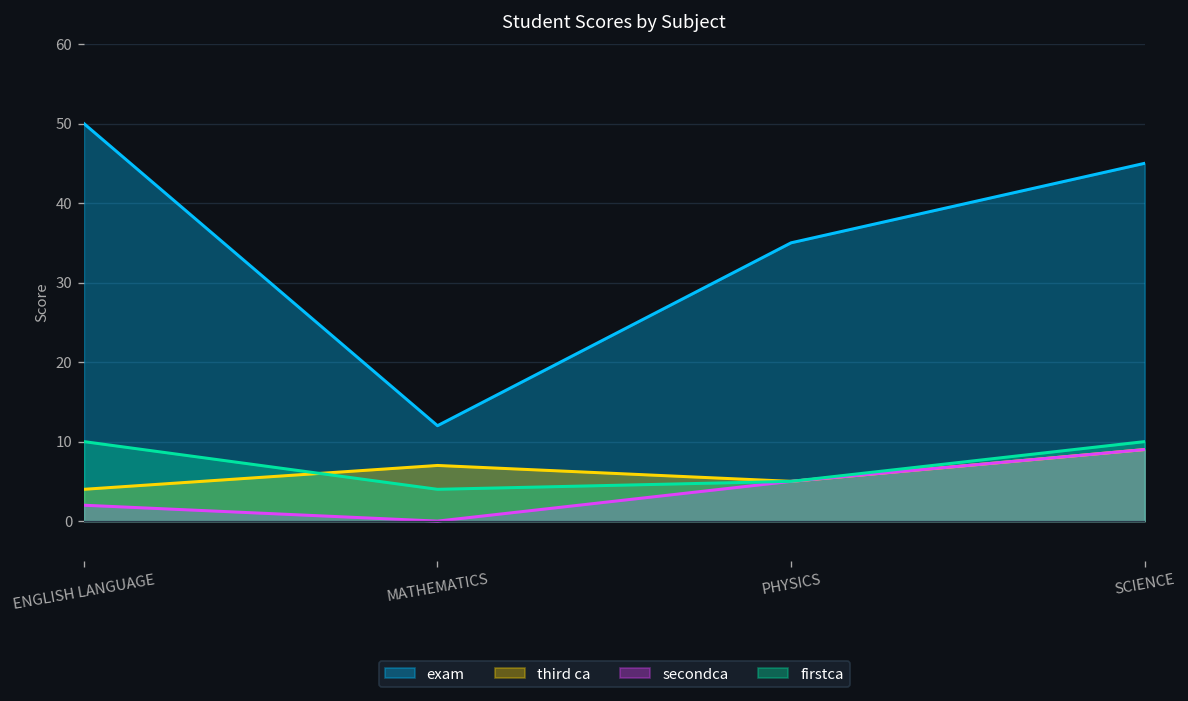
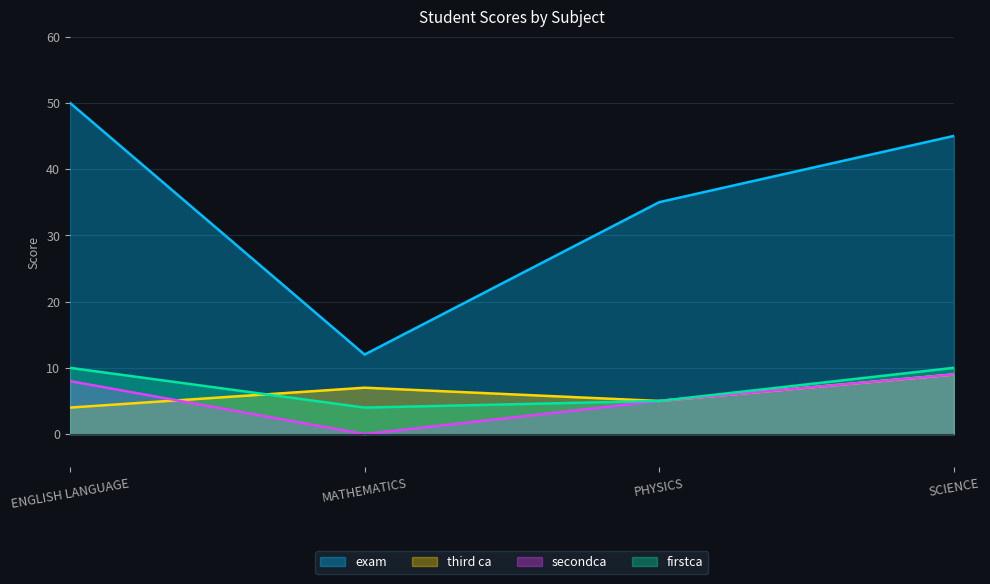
  {
    "third ca": {
      "ENGLISH LANGUAGE": 4,
      "MATHEMATICS": 7
    },
    "secondca": {
-     "ENGLISH LANGUAGE": 2,
+     "ENGLISH LANGUAGE": 8,
      "MATHEMATICS": 0
    }
  }
